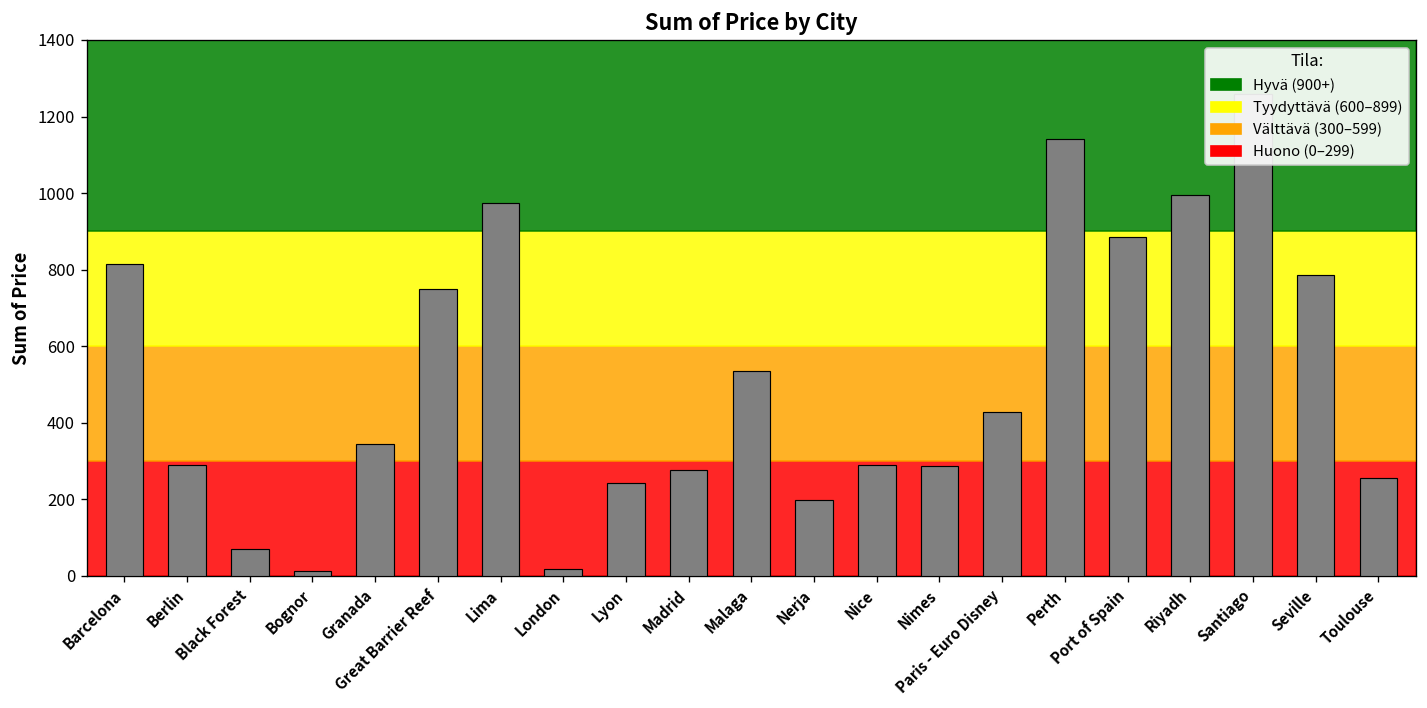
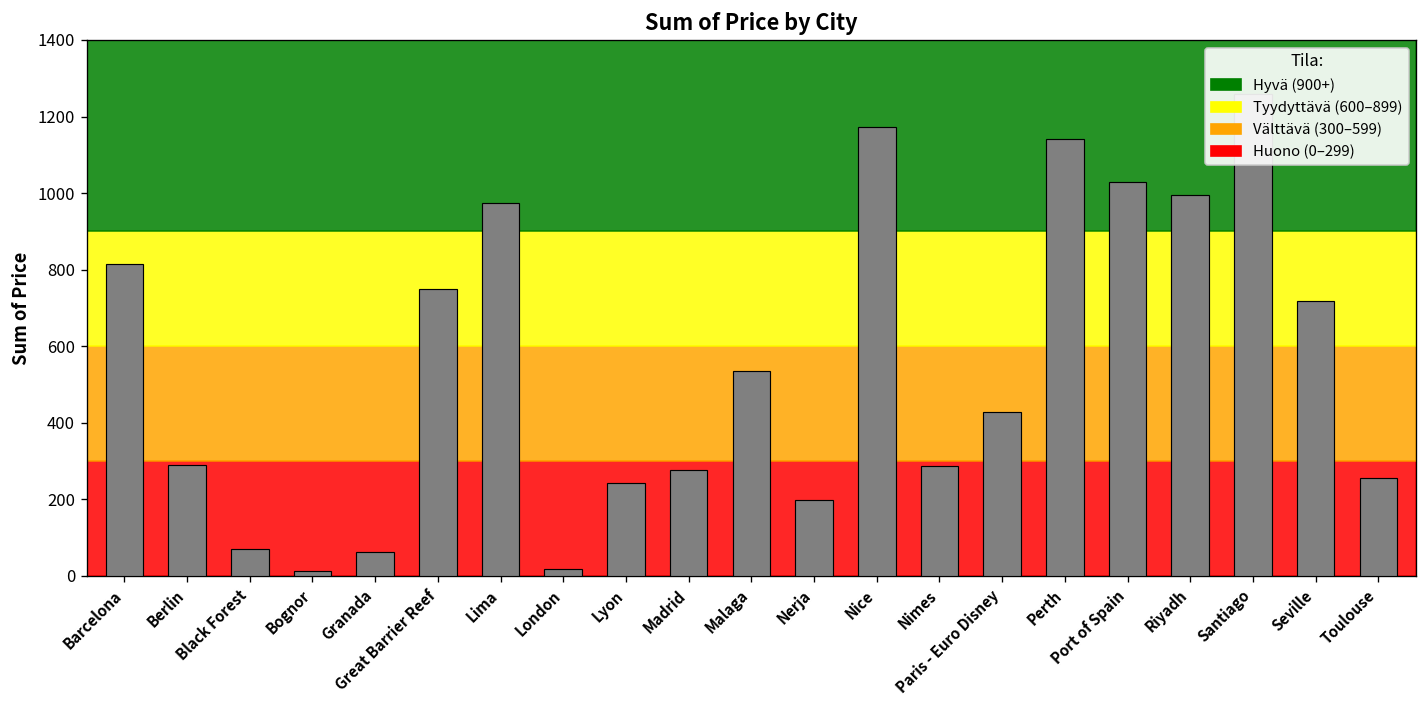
  {
    "Barcelona": 810,
    "Berlin": 290,
    "Black Forest": 70,
    "Bognor": 10,
-   "Granada": 350,
+   "Granada": 60,
    "Great Barrier Reef": 750,
    "Lima": 980,
    "London": 20,
    "Lyon": 240,
    "Madrid": 280,
    "Malaga": 540,
    "Nerja": 200,
-   "Nice": 290,
+   "Nice": 1170,
    "Nimes": 290,
    "Paris - Euro Disney": 430,
    "Perth": 1140,
-   "Port of Spain": 890,
+   "Port of Spain": 1030,
    "Riyadh": 1000,
-   "Seville": 790,
+   "Seville": 720,
    "Toulouse": 260
  }
